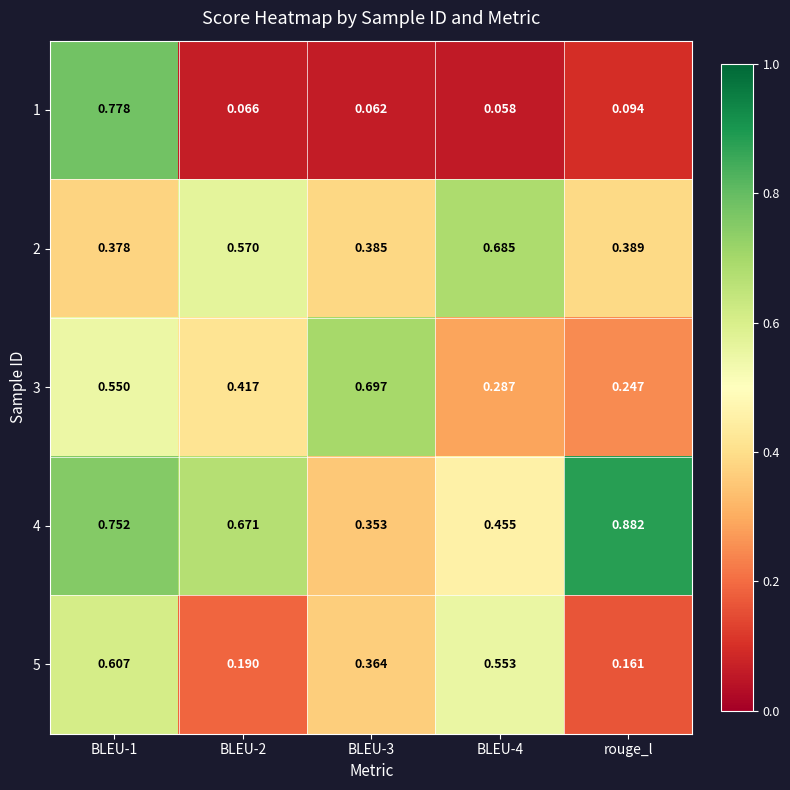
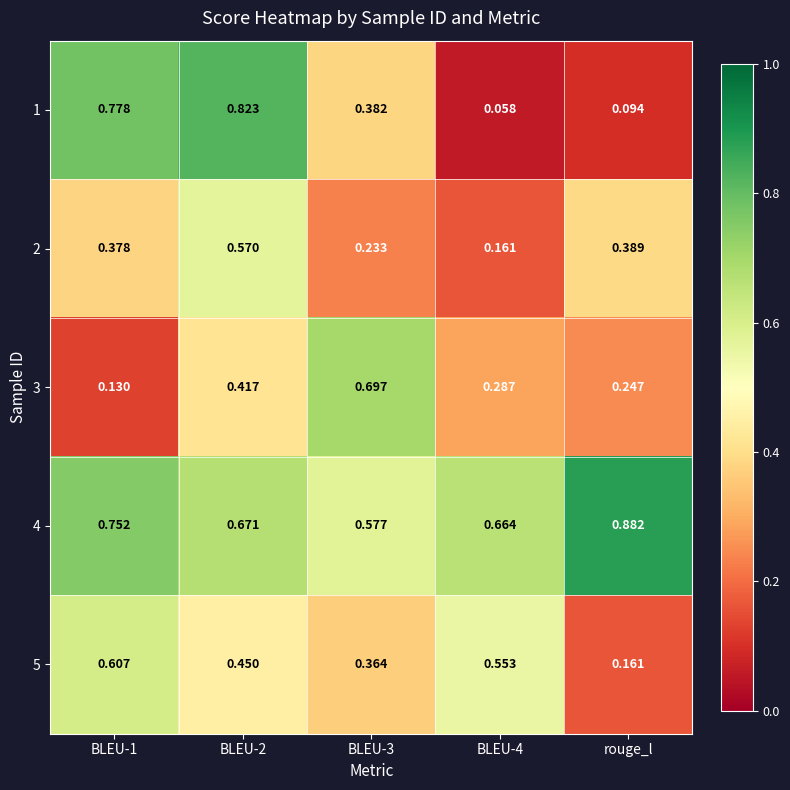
  {
    "1": {
      "BLEU-1": 0.778,
-     "BLEU-2": 0.066,
-     "BLEU-3": 0.062,
+     "BLEU-2": 0.823,
+     "BLEU-3": 0.382,
      "BLEU-4": 0.058,
      "rouge_l": 0.094
    },
    "2": {
      "BLEU-1": 0.378,
      "BLEU-2": 0.570,
-     "BLEU-3": 0.385,
-     "BLEU-4": 0.685,
+     "BLEU-3": 0.233,
+     "BLEU-4": 0.161,
      "rouge_l": 0.389
    },
    "3": {
-     "BLEU-1": 0.550,
+     "BLEU-1": 0.130,
      "BLEU-2": 0.417,
      "BLEU-3": 0.697,
      "BLEU-4": 0.287,
      "rouge_l": 0.247
    },
    "4": {
      "BLEU-1": 0.752,
      "BLEU-2": 0.671,
-     "BLEU-3": 0.353,
-     "BLEU-4": 0.455,
+     "BLEU-3": 0.577,
+     "BLEU-4": 0.664,
      "rouge_l": 0.882
    },
    "5": {
      "BLEU-1": 0.607,
-     "BLEU-2": 0.190,
+     "BLEU-2": 0.450,
      "BLEU-3": 0.364,
      "BLEU-4": 0.553,
      "rouge_l": 0.161
    }
  }
